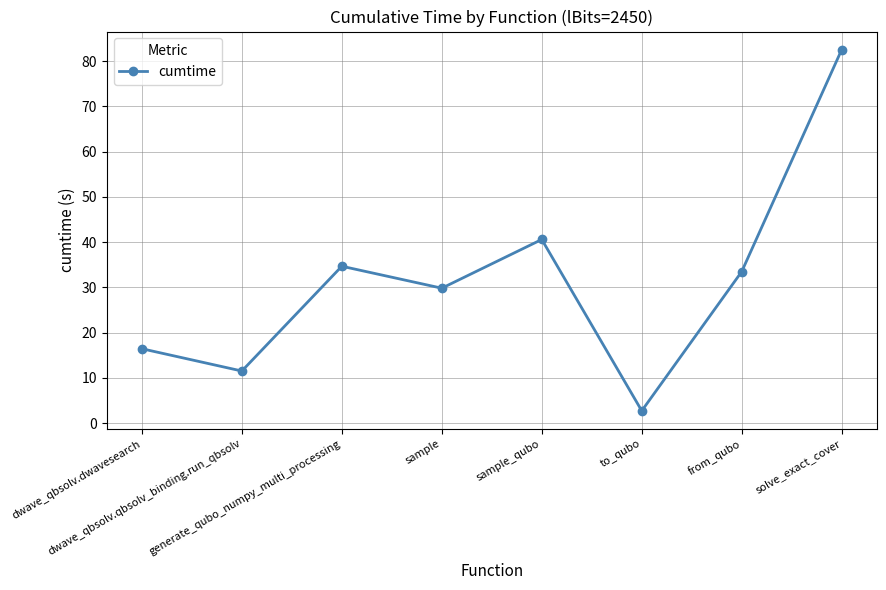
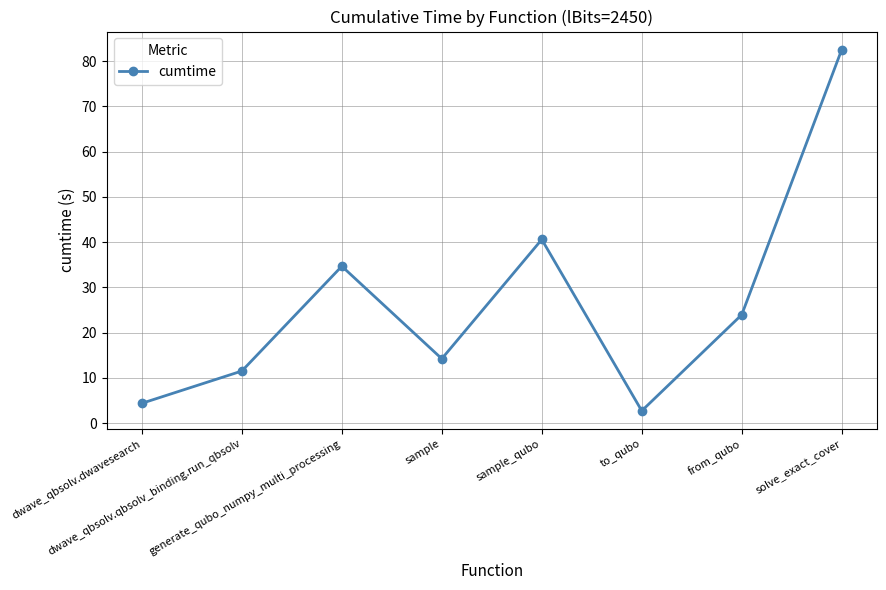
  {
-   "dwave_qbsolv.dwavesearch": 16,
+   "dwave_qbsolv.dwavesearch": 4,
    "dwave_qbsolv.qbsolv_binding.run_qbsolv": 11,
    "generate_qubo_numpy_multi_processing": 35,
-   "sample": 30,
+   "sample": 14,
    "sample_qubo": 41,
    "to_qubo": 3,
-   "from_qubo": 33,
+   "from_qubo": 24,
    "solve_exact_cover": 83
  }
